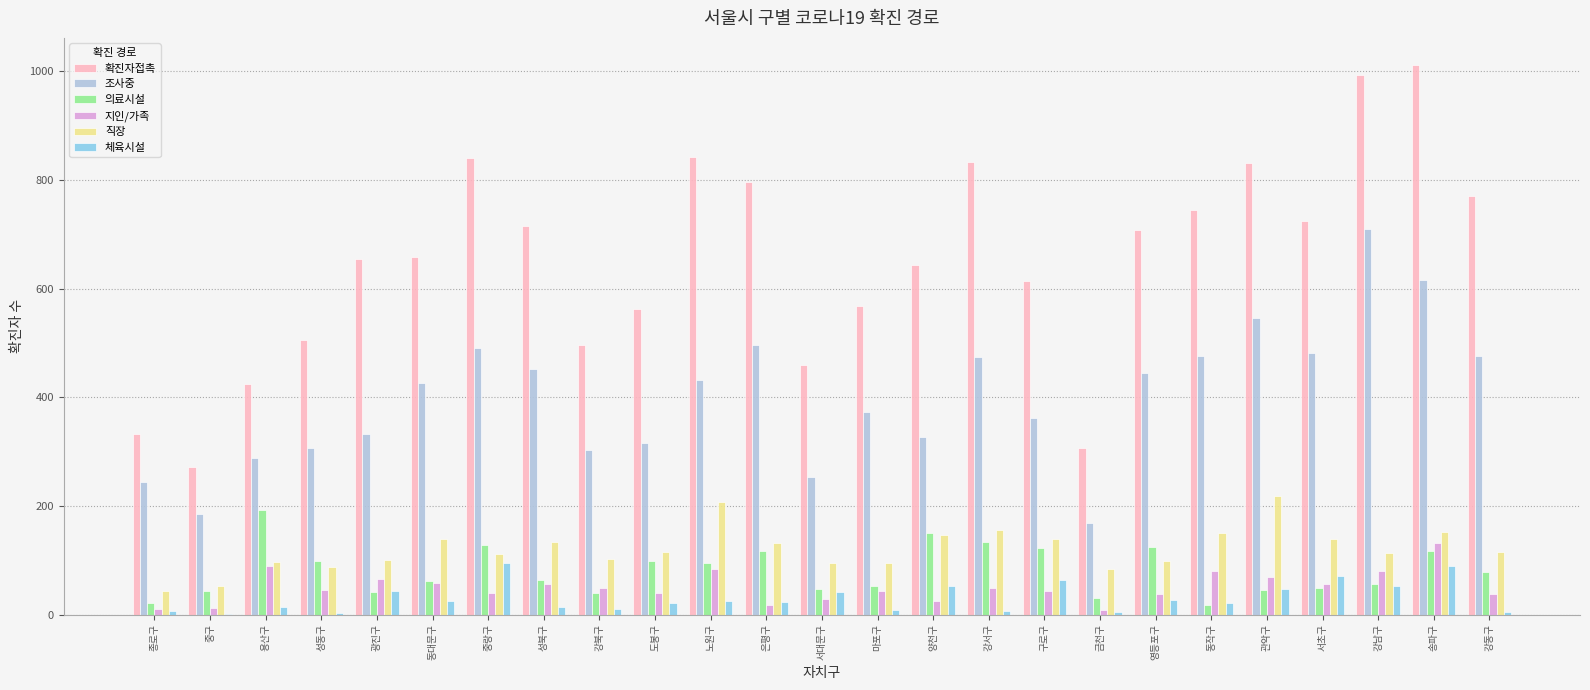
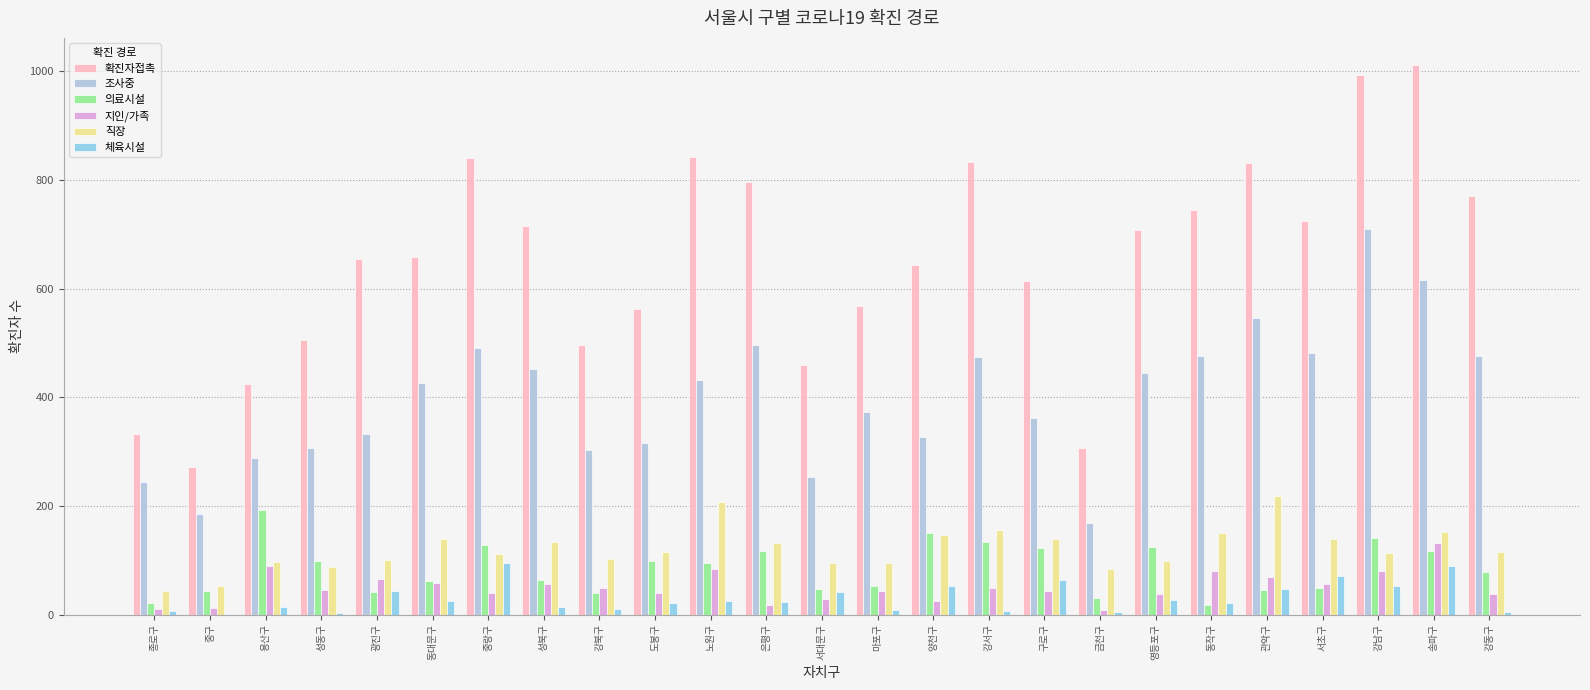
  {
    "의료시설": {
      "종로구": 20,
      "중구": 40,
      "용산구": 190,
      "성동구": 100,
      "광진구": 40,
      "동대문구": 60,
      "중랑구": 130,
      "성북구": 60,
      "강북구": 40,
      "도봉구": 100,
      "노원구": 100,
      "은평구": 120,
      "서대문구": 50,
      "마포구": 50,
      "양천구": 150,
      "강서구": 130,
      "구로구": 120,
      "금천구": 30,
      "영등포구": 120,
      "동작구": 20,
      "관악구": 50,
      "서초구": 50,
-     "강남구": 60,
+     "강남구": 140,
      "송파구": 120,
      "강동구": 80
    },
    "직장": {
      "종로구": 40,
      "중구": 50,
      "용산구": 100,
      "성동구": 90,
      "광진구": 100,
      "동대문구": 140,
      "중랑구": 110,
      "성북구": 130,
      "강북구": 100,
      "도봉구": 120,
      "노원구": 210,
      "은평구": 130,
      "서대문구": 100,
      "마포구": 100,
      "양천구": 150,
      "강서구": 160,
      "구로구": 140,
      "금천구": 90,
      "영등포구": 100,
      "동작구": 150,
      "관악구": 220,
      "서초구": 140,
      "강남구": 110,
      "송파구": 150,
      "강동구": 120
    }
  }
